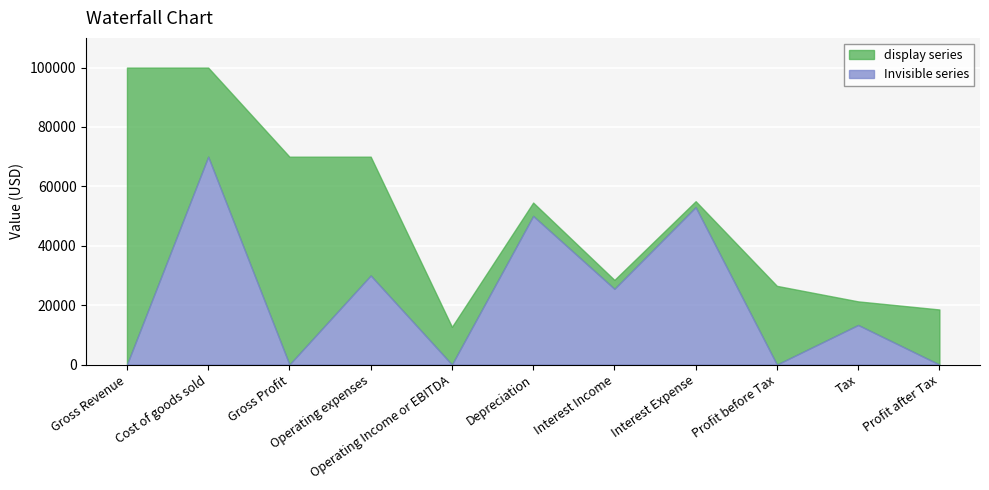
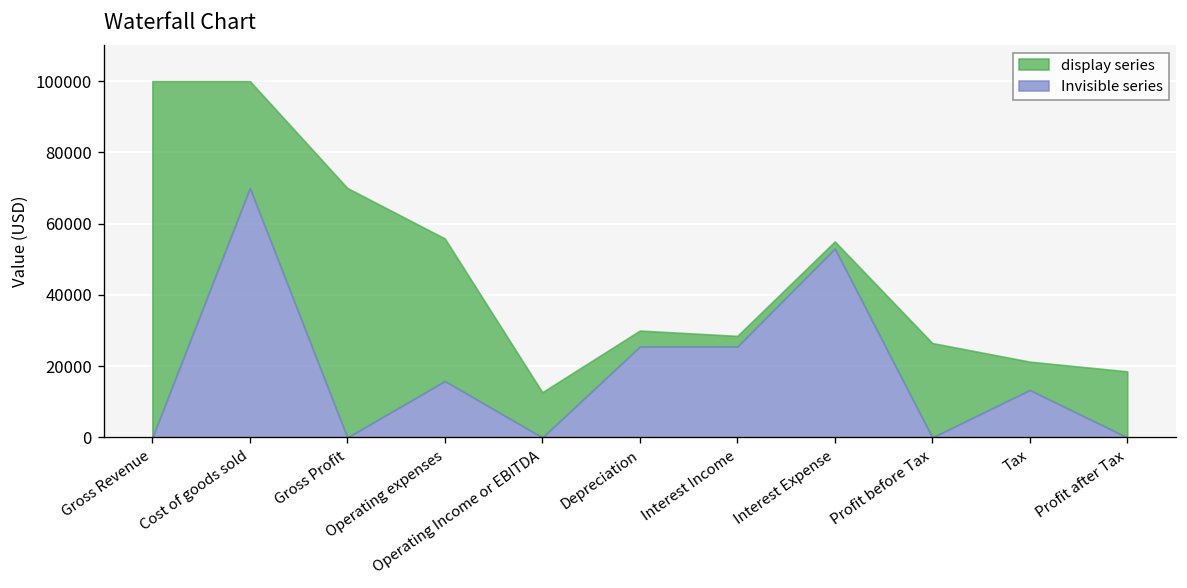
  {
    "display series": {
      "Gross Revenue": 100000,
      "Cost of goods sold": 30000,
      "Gross Profit": 70000,
      "Operating expenses": 40000,
      "Operating Income or EBITDA": 13000,
      "Depreciation": 5000,
      "Interest Income": 3000,
      "Interest Expense": 2000,
      "Profit before Tax": 27000,
      "Tax": 8000,
      "Profit after Tax": 19000
    },
    "Invisible series": {
      "Gross Revenue": 0,
      "Cost of goods sold": 70000,
      "Gross Profit": 0,
-     "Operating expenses": 30000,
+     "Operating expenses": 16000,
      "Operating Income or EBITDA": 0,
-     "Depreciation": 50000,
+     "Depreciation": 26000,
      "Interest Income": 26000,
      "Interest Expense": 53000,
      "Profit before Tax": 0,
      "Tax": 13000,
      "Profit after Tax": 0
    }
  }
